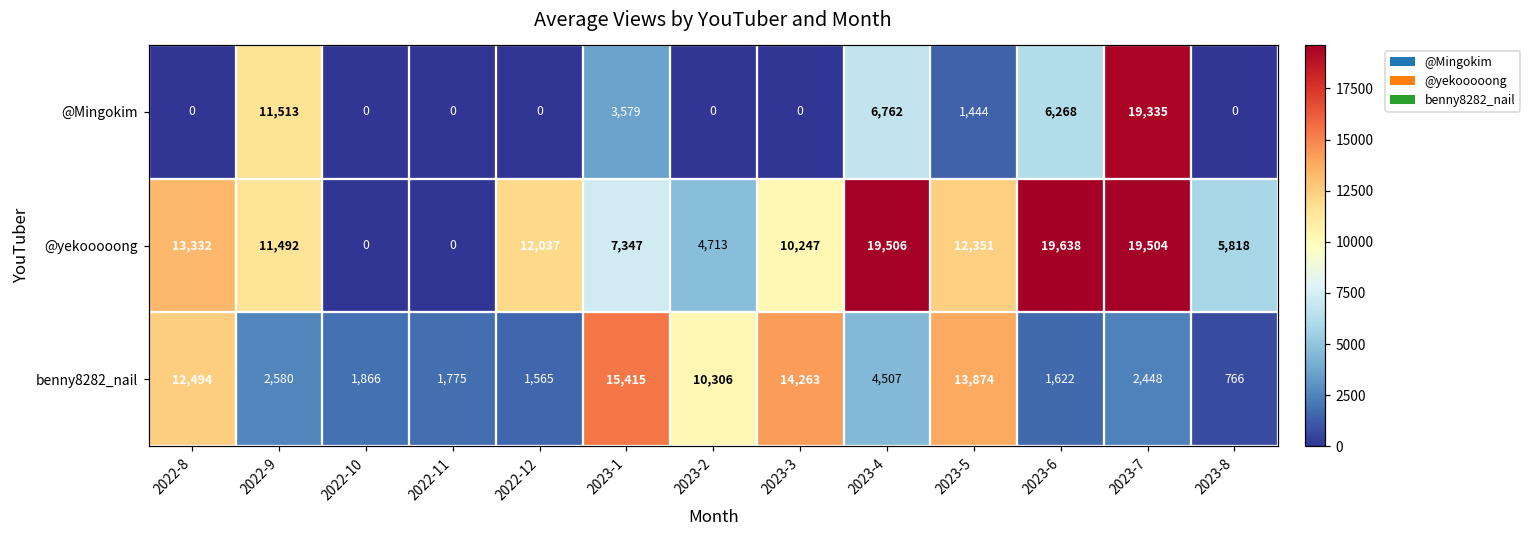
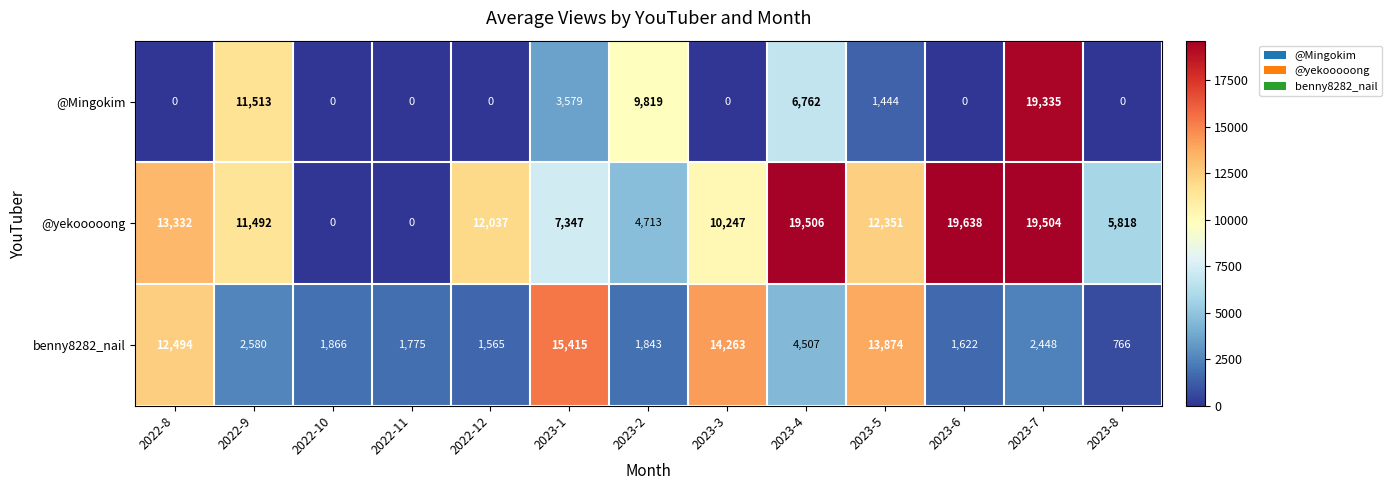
  {
    "@Mingokim": {
      "2022-8": "0",
      "2022-9": "11,513",
      "2022-10": "0",
      "2022-11": "0",
      "2022-12": "0",
      "2023-1": "3,579",
-     "2023-2": "0",
+     "2023-2": "9,819",
      "2023-3": "0",
      "2023-4": "6,762",
      "2023-5": "1,444",
-     "2023-6": "6,268",
+     "2023-6": "0",
      "2023-7": "19,335",
      "2023-8": "0"
    },
    "@yekooooong": {
      "2022-8": "13,332",
      "2022-9": "11,492",
      "2022-10": "0",
      "2022-11": "0",
      "2022-12": "12,037",
      "2023-1": "7,347",
      "2023-2": "4,713",
      "2023-3": "10,247",
      "2023-4": "19,506",
      "2023-5": "12,351",
      "2023-6": "19,638",
      "2023-7": "19,504",
      "2023-8": "5,818"
    },
    "benny8282_nail": {
      "2022-8": "12,494",
      "2022-9": "2,580",
      "2022-10": "1,866",
      "2022-11": "1,775",
      "2022-12": "1,565",
      "2023-1": "15,415",
-     "2023-2": "10,306",
+     "2023-2": "1,843",
      "2023-3": "14,263",
      "2023-4": "4,507",
      "2023-5": "13,874",
      "2023-6": "1,622",
      "2023-7": "2,448",
      "2023-8": "766"
    }
  }
